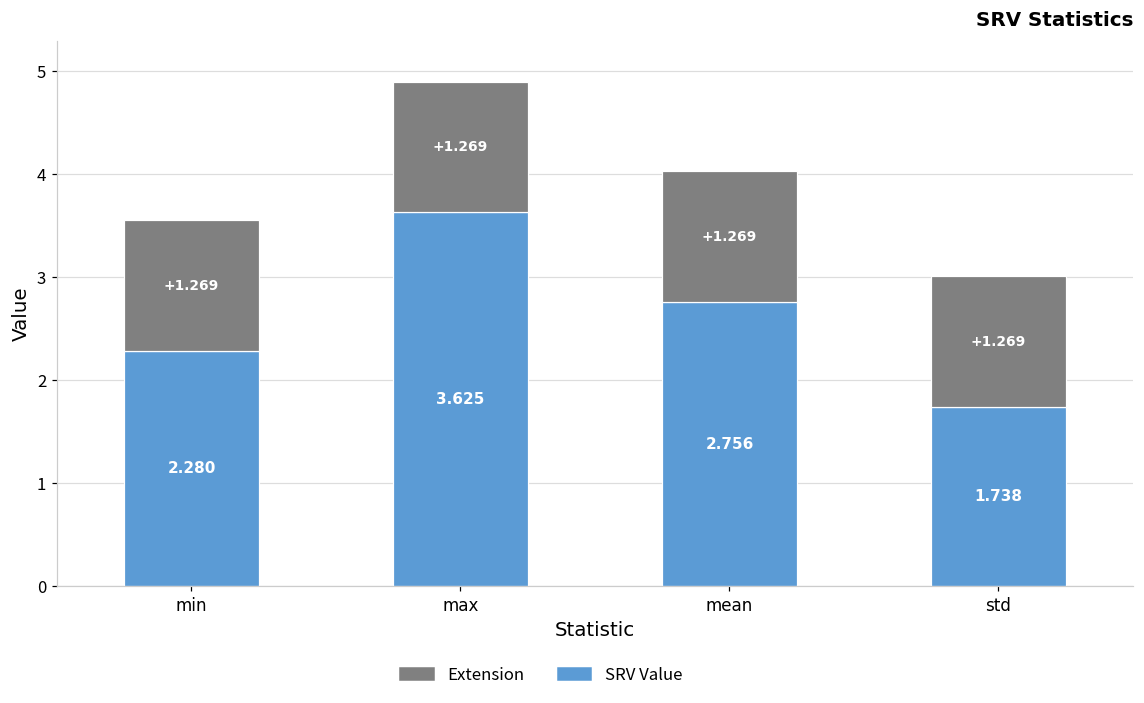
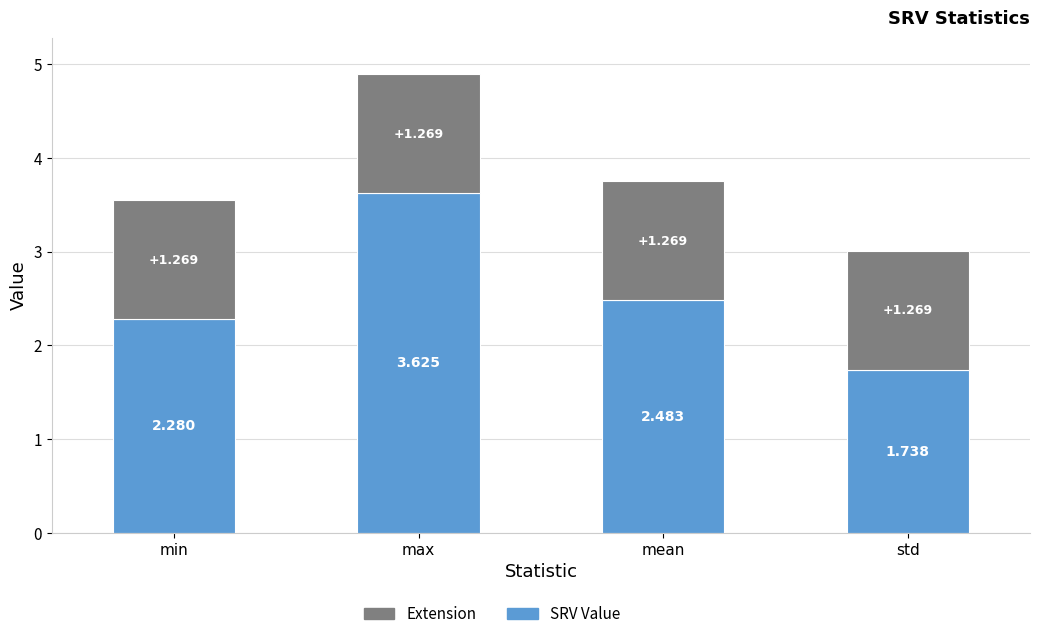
  {
    "SRV Value": {
      "min": 2.280,
      "max": 3.625,
-     "mean": 2.756,
+     "mean": 2.483,
      "std": 1.738
    }
  }
